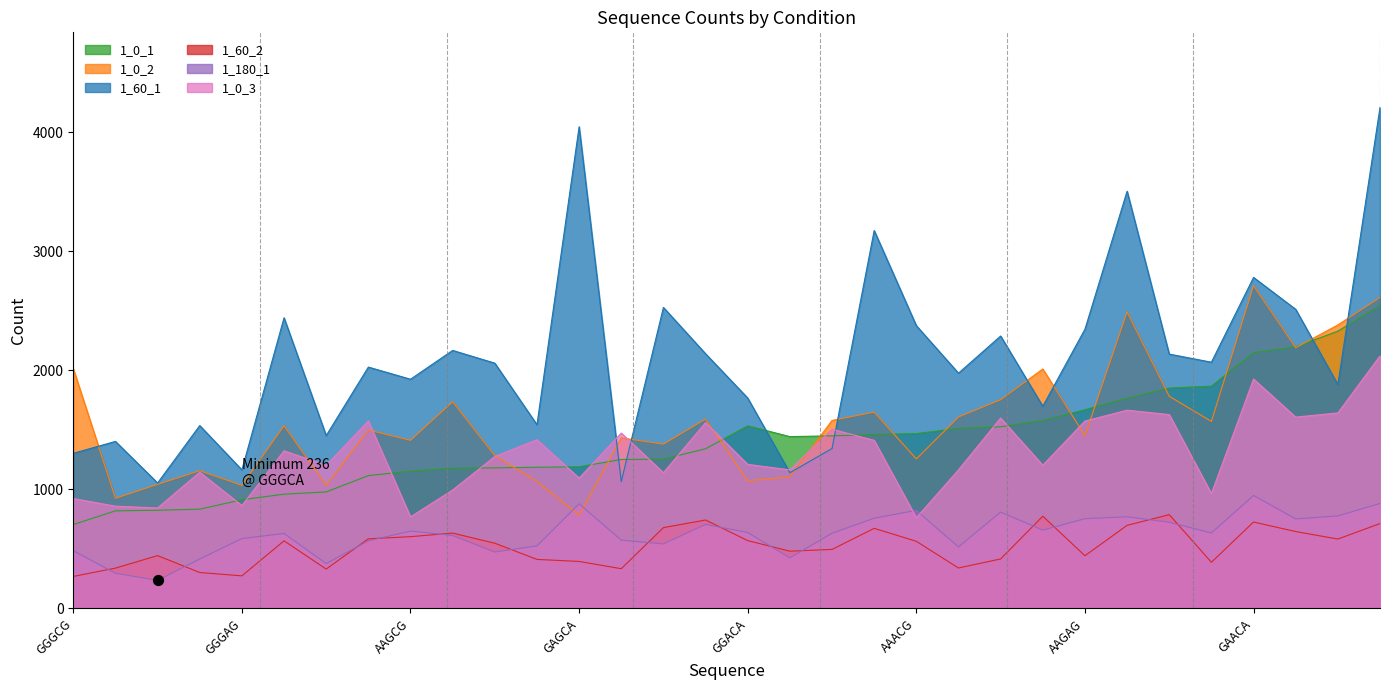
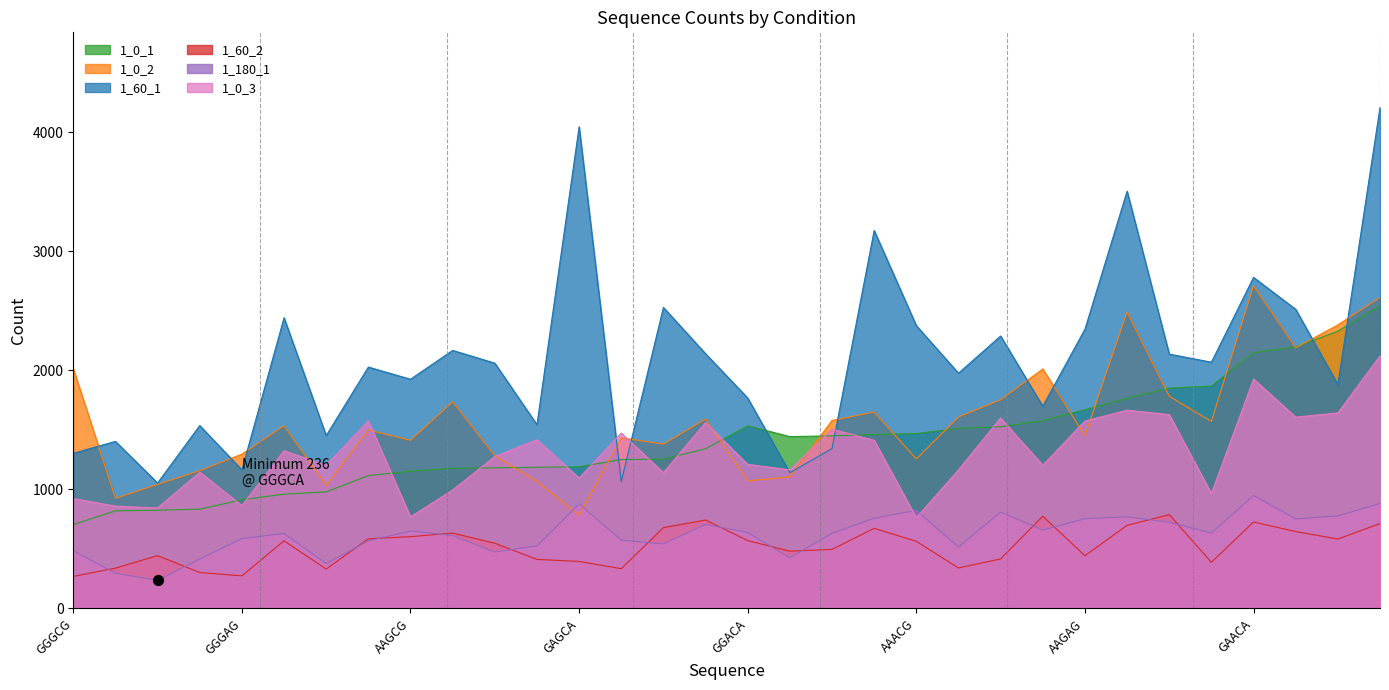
  {
    "1_0_1": {
      "GGGCG": 710,
      "GGGAG": 910,
      "AAGCG": 1150,
      "GAGCA": 1190,
      "GGACA": 1530,
      "AAACG": 1470,
      "AAGAG": 1670,
      "GAACA": 2150
    },
    "1_0_2": {
      "GGGCG": 2010,
-     "GGGAG": 1030,
+     "GGGAG": 1300,
      "AAGCG": 1410,
      "GAGCA": 780,
      "GGACA": 1070,
      "AAACG": 1260,
      "AAGAG": 1450,
      "GAACA": 2710
    },
    "1_60_1": {
      "GGGCG": 1300,
      "AAGCG": 1930,
      "GAGCA": 4050,
      "GGACA": 1770,
      "AAACG": 2380,
      "AAGAG": 2350,
      "GAACA": 2780
    },
    "1_60_2": {
      "GGGCG": 270,
      "GGGAG": 270,
      "AAGCG": 600,
      "GAGCA": 400,
      "GGACA": 570,
      "AAACG": 560,
      "AAGAG": 440,
      "GAACA": 730
    },
    "1_180_1": {
      "GGGCG": 490,
      "GGGAG": 590,
      "AAGCG": 650,
      "GAGCA": 880,
      "GGACA": 640,
      "AAACG": 820,
      "AAGAG": 750,
      "GAACA": 950
    },
    "1_0_3": {
      "GGGCG": 920,
      "GGGAG": 860,
      "AAGCG": 770,
      "GAGCA": 1100,
      "GGACA": 1210,
      "AAACG": 760,
      "AAGAG": 1570,
      "GAACA": 1930
    }
  }
